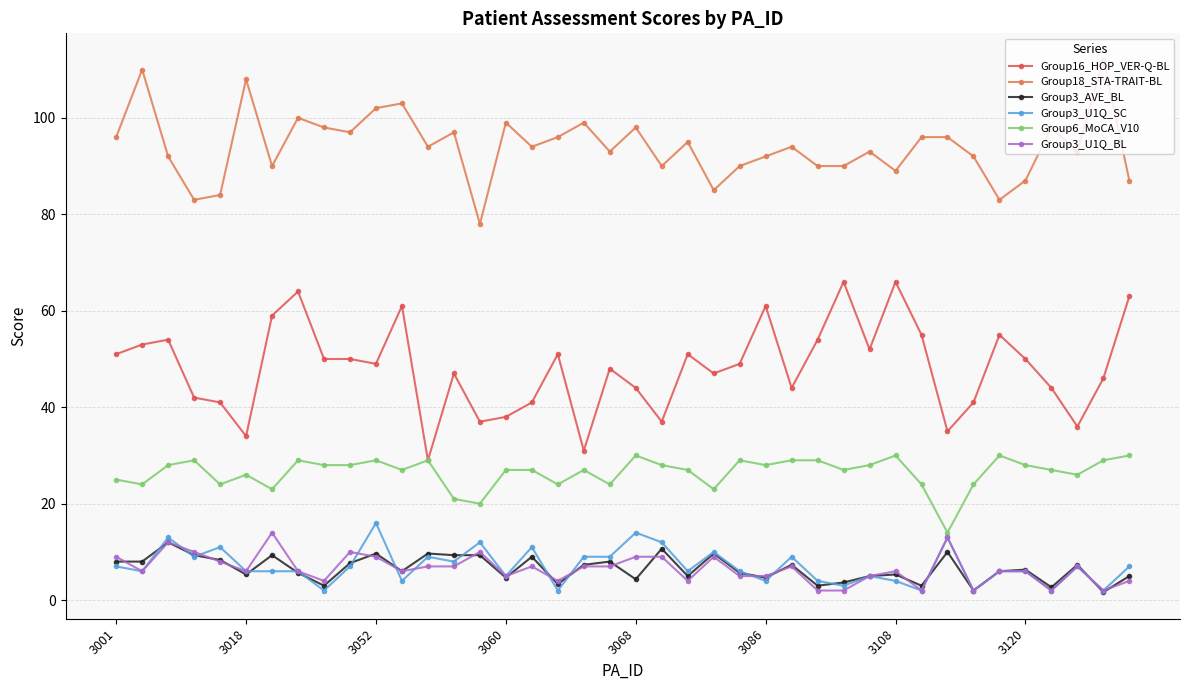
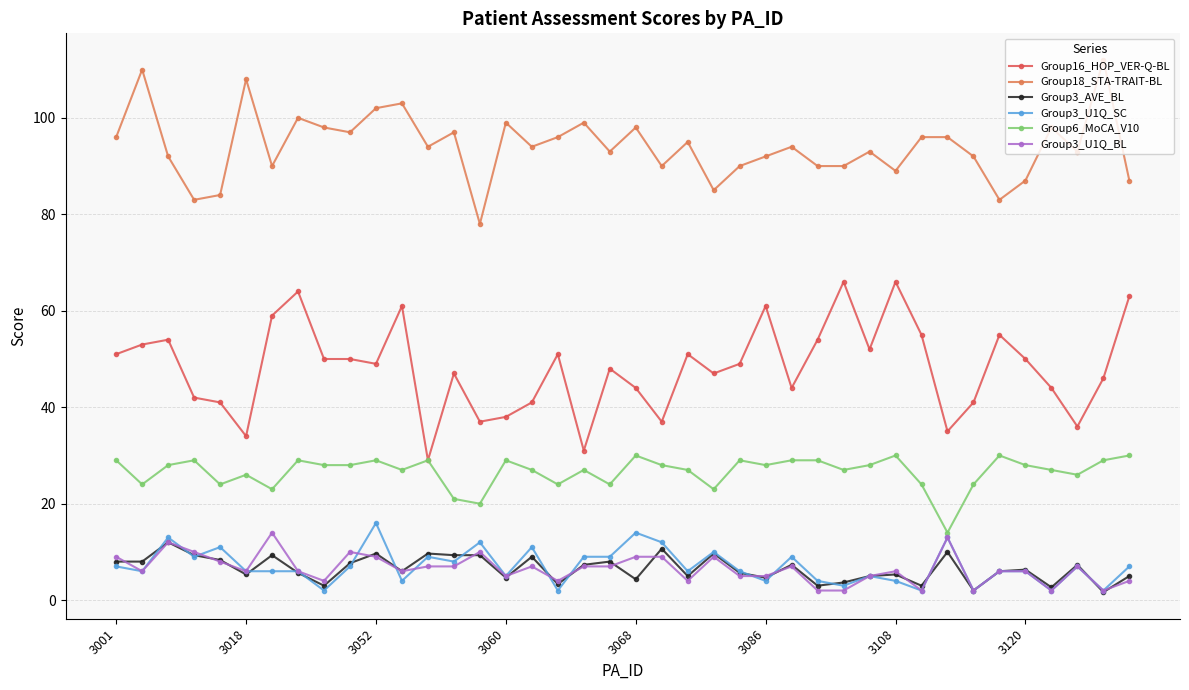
  {
    "Group3_AVE_BL": {
      "3001": 8,
      "3018": 5,
      "3052": 10,
      "3068": 4,
      "3108": 5
    },
    "Group3_U1Q_SC": {
      "3001": 7,
      "3052": 16,
      "3068": 14,
      "3086": 4,
      "3108": 4
    },
    "Group6_MoCA_V10": {
-     "3001": 25,
+     "3001": 29,
      "3018": 26,
      "3052": 29,
-     "3060": 27,
+     "3060": 29,
      "3068": 30,
      "3086": 28,
      "3108": 30,
      "3120": 28
    },
    "Group3_U1Q_BL": {
      "3001": 9,
      "3052": 9,
      "3068": 9,
      "3108": 6
    }
  }
